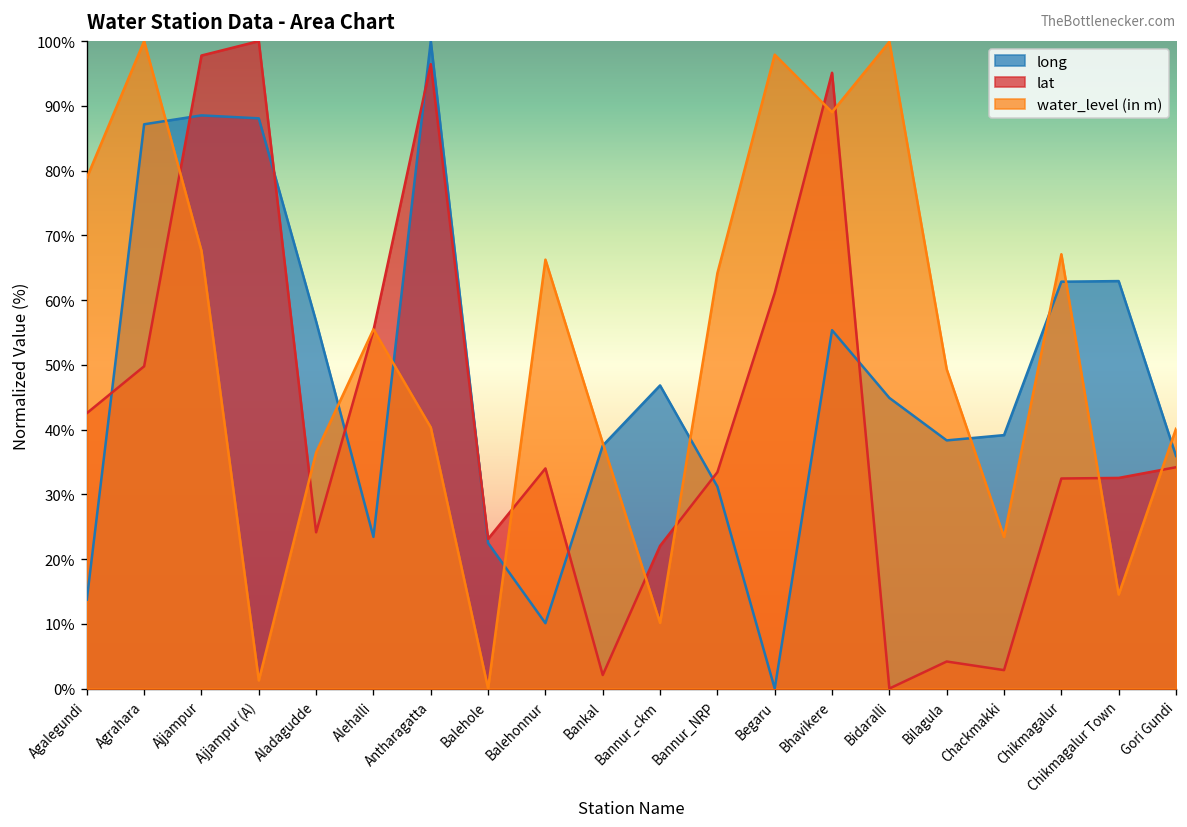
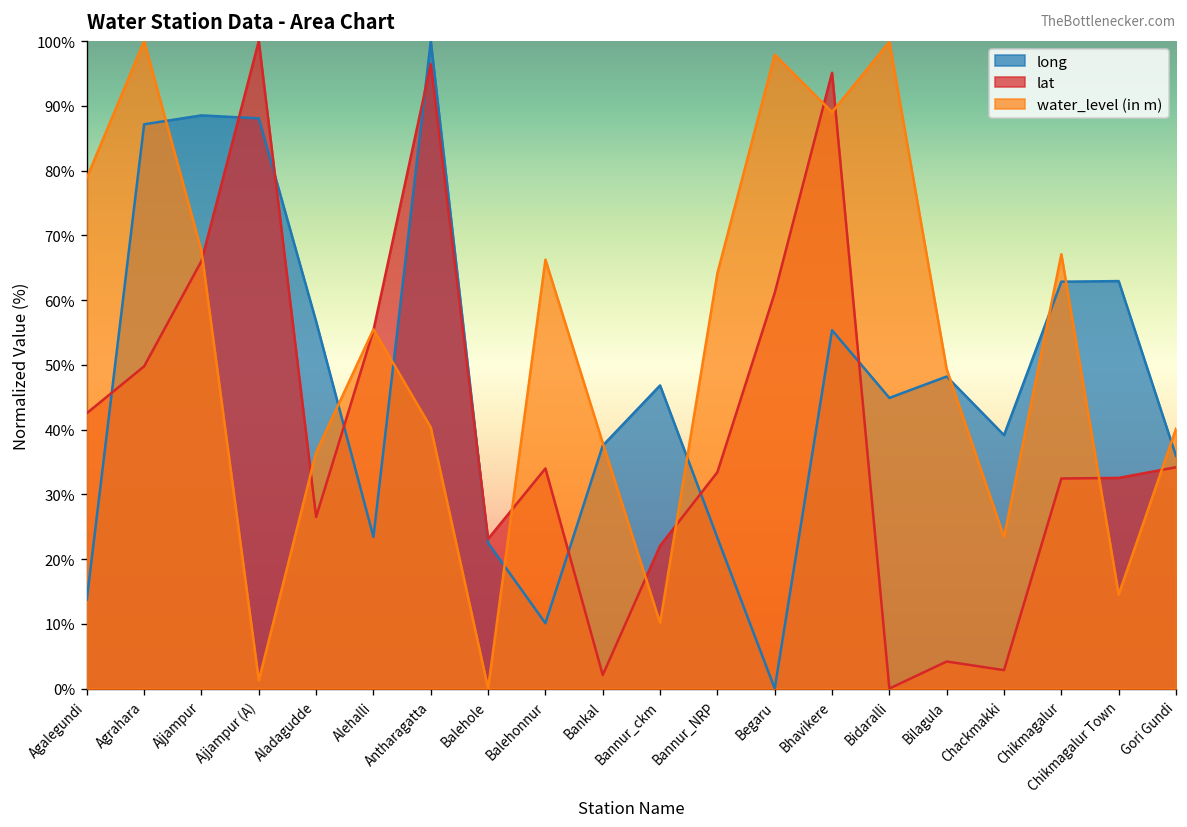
  {
    "long": {
      "Agalegundi": "14%",
      "Agrahara": "87%",
      "Ajjampur": "89%",
      "Ajjampur (A)": "88%",
      "Aladagudde": "57%",
      "Alehalli": "23%",
      "Antharagatta": "100%",
      "Balehole": "22%",
      "Balehonnur": "10%",
      "Bannur_ckm": "47%",
-     "Bannur_NRP": "31%",
+     "Bannur_NRP": "23%",
      "Begaru": "0%",
      "Bhavikere": "55%",
      "Bidaralli": "45%",
-     "Bilagula": "38%",
+     "Bilagula": "48%",
      "Chackmakki": "39%",
      "Chikmagalur": "63%",
      "Chikmagalur Town": "63%",
      "Gori Gundi": "36%"
    },
    "lat": {
      "Agalegundi": "43%",
      "Agrahara": "50%",
-     "Ajjampur": "98%",
+     "Ajjampur": "66%",
      "Ajjampur (A)": "100%",
-     "Aladagudde": "24%",
+     "Aladagudde": "27%",
      "Antharagatta": "96%",
      "Balehole": "23%",
      "Balehonnur": "34%",
      "Bankal": "2%",
      "Bannur_ckm": "22%",
      "Bannur_NRP": "33%",
      "Begaru": "61%",
      "Bhavikere": "95%",
      "Bidaralli": "0%",
      "Bilagula": "4%",
      "Chackmakki": "3%",
      "Chikmagalur": "32%",
      "Chikmagalur Town": "33%",
      "Gori Gundi": "34%"
    },
    "water_level (in m)": {
      "Agalegundi": "79%",
      "Agrahara": "100%",
      "Ajjampur": "68%",
      "Ajjampur (A)": "1%",
      "Aladagudde": "36%",
      "Antharagatta": "40%",
      "Balehole": "0%",
      "Balehonnur": "66%",
      "Bannur_ckm": "10%",
      "Bannur_NRP": "64%",
      "Begaru": "98%",
      "Bhavikere": "89%",
      "Bidaralli": "100%",
      "Bilagula": "49%",
      "Chackmakki": "23%",
      "Chikmagalur": "67%",
      "Chikmagalur Town": "15%",
      "Gori Gundi": "40%"
    }
  }
